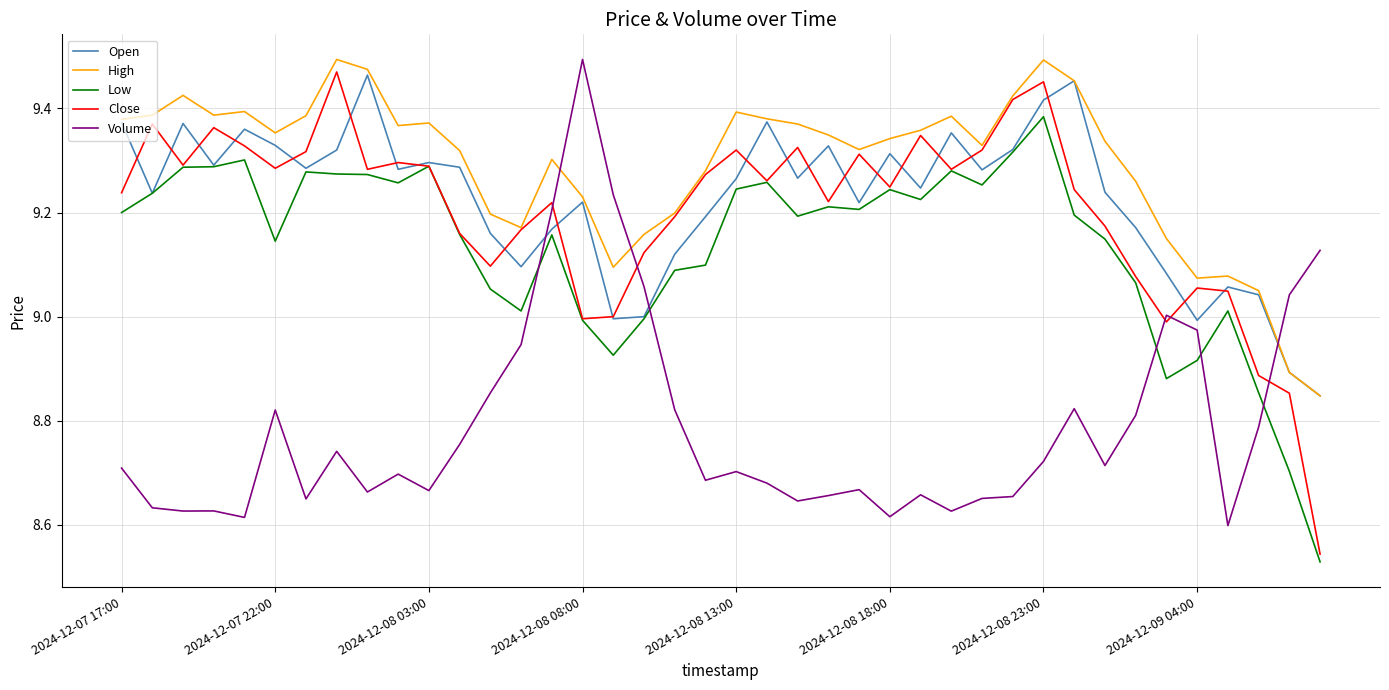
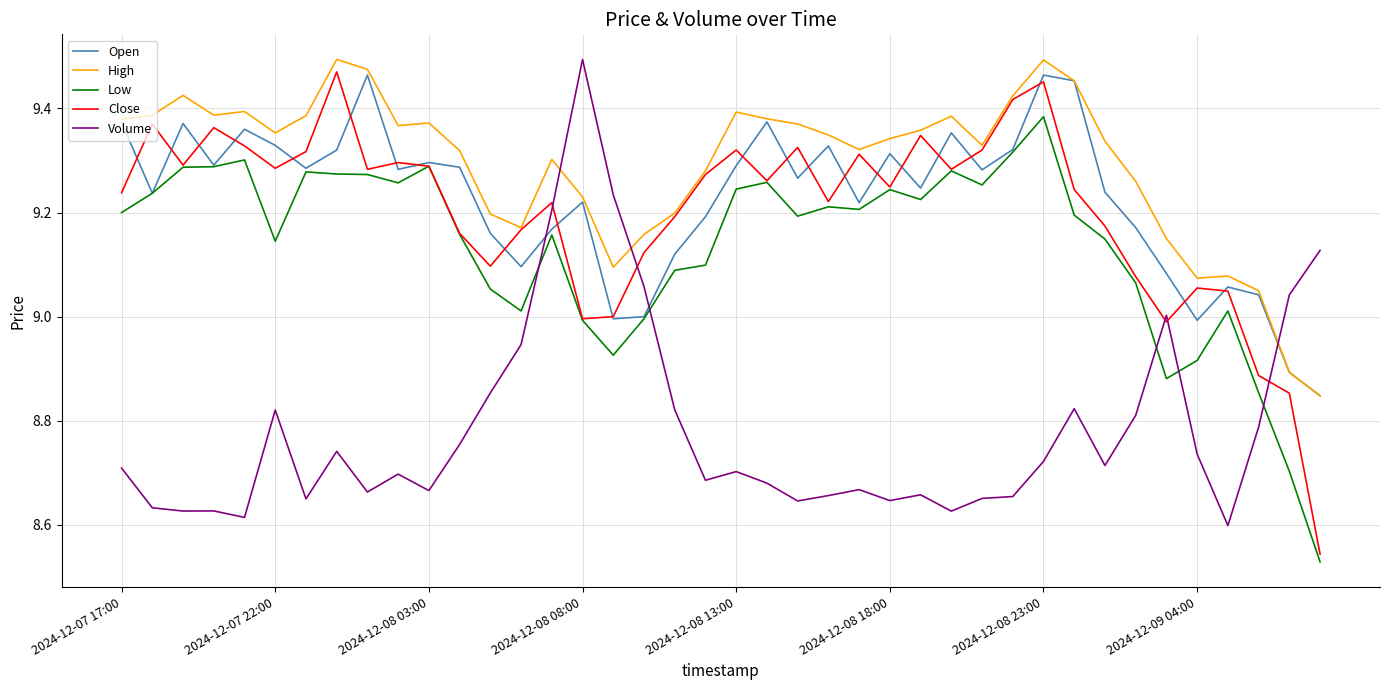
  {
    "Open": {
      "2024-12-07 22:00": 9.33,
      "2024-12-08 03:00": 9.30,
      "2024-12-08 08:00": 9.22,
-     "2024-12-08 13:00": 9.27,
+     "2024-12-08 13:00": 9.29,
      "2024-12-08 18:00": 9.31,
-     "2024-12-08 23:00": 9.42,
+     "2024-12-08 23:00": 9.46,
      "2024-12-09 04:00": 8.99
    },
    "High": {
      "2024-12-07 22:00": 9.35,
      "2024-12-08 03:00": 9.37,
      "2024-12-08 08:00": 9.23,
      "2024-12-08 13:00": 9.39,
      "2024-12-08 18:00": 9.34,
      "2024-12-08 23:00": 9.49,
      "2024-12-09 04:00": 9.07
    },
    "Low": {
      "2024-12-07 17:00": 9.20,
      "2024-12-07 22:00": 9.15,
      "2024-12-08 13:00": 9.25,
      "2024-12-08 18:00": 9.24,
      "2024-12-08 23:00": 9.38,
      "2024-12-09 04:00": 8.92
    },
    "Close": {
      "2024-12-07 17:00": 9.24,
      "2024-12-07 22:00": 9.29,
      "2024-12-08 13:00": 9.32,
      "2024-12-08 18:00": 9.25,
      "2024-12-08 23:00": 9.45,
      "2024-12-09 04:00": 9.06
    },
    "Volume": {
      "2024-12-07 17:00": 8.71,
      "2024-12-07 22:00": 8.82,
      "2024-12-08 03:00": 8.67,
      "2024-12-08 08:00": 9.49,
      "2024-12-08 13:00": 8.70,
-     "2024-12-08 18:00": 8.62,
+     "2024-12-08 18:00": 8.65,
      "2024-12-08 23:00": 8.72,
-     "2024-12-09 04:00": 8.97
+     "2024-12-09 04:00": 8.74
    }
  }
